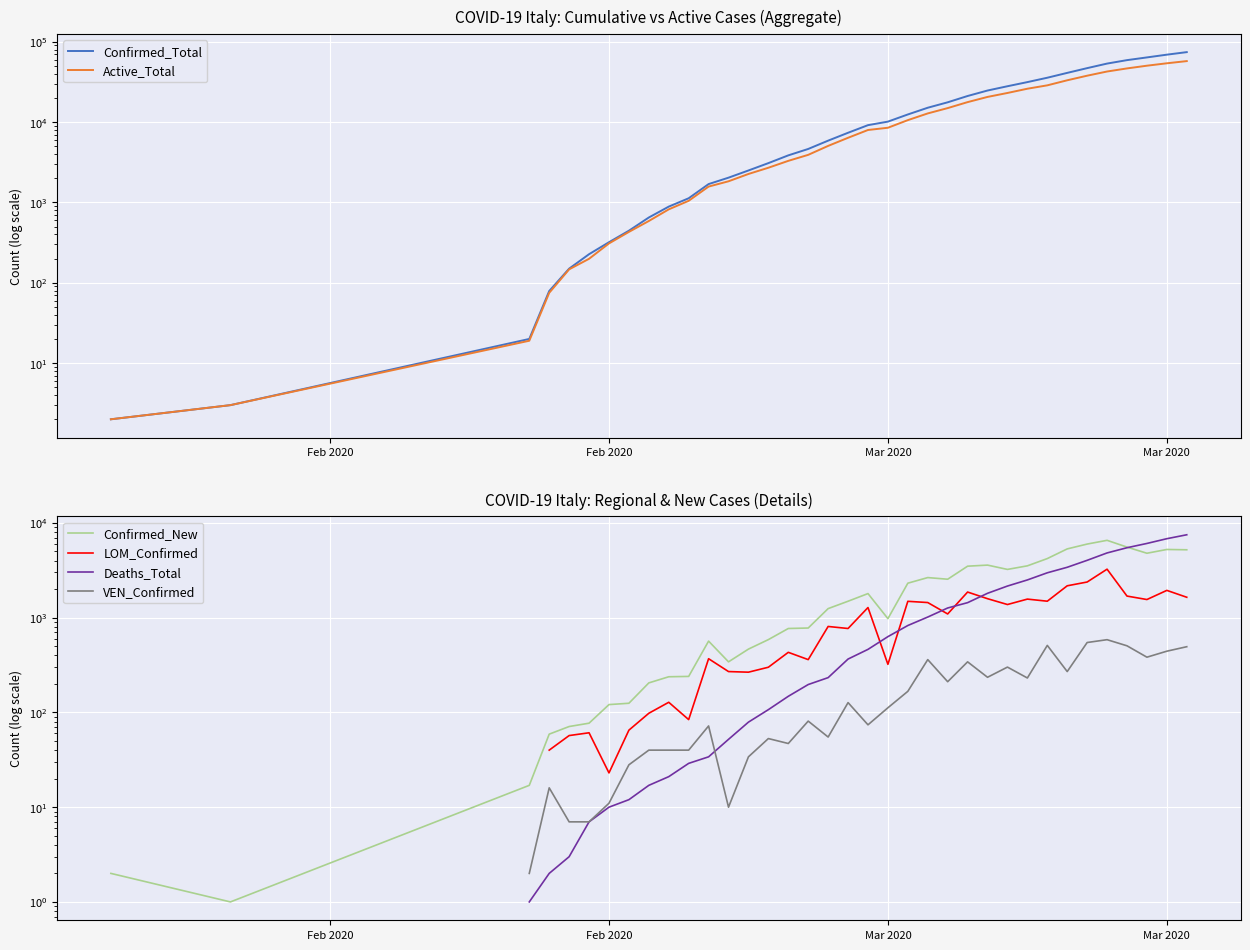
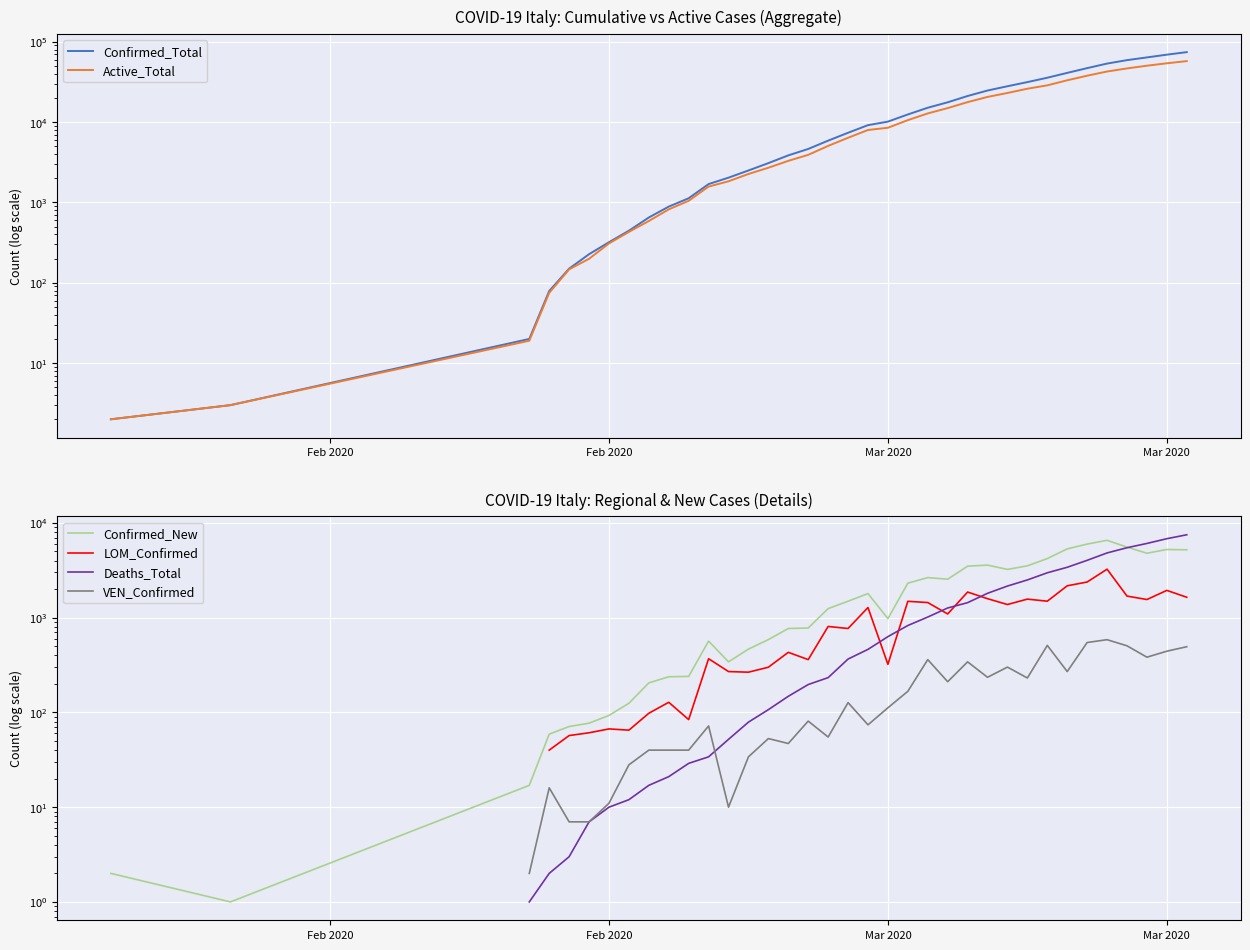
  {
    "COVID-19 Italy: Regional & New Cases (Details)": {
      "Confirmed_New": {
-       "Feb 2020": 120
+       "Feb 2020": 90
      },
      "LOM_Confirmed": {
-       "Feb 2020": 23
+       "Feb 2020": 70
      },
      "Deaths_Total": {
        "Feb 2020": 10
      },
      "VEN_Confirmed": {
        "Feb 2020": 11
      }
    }
  }
